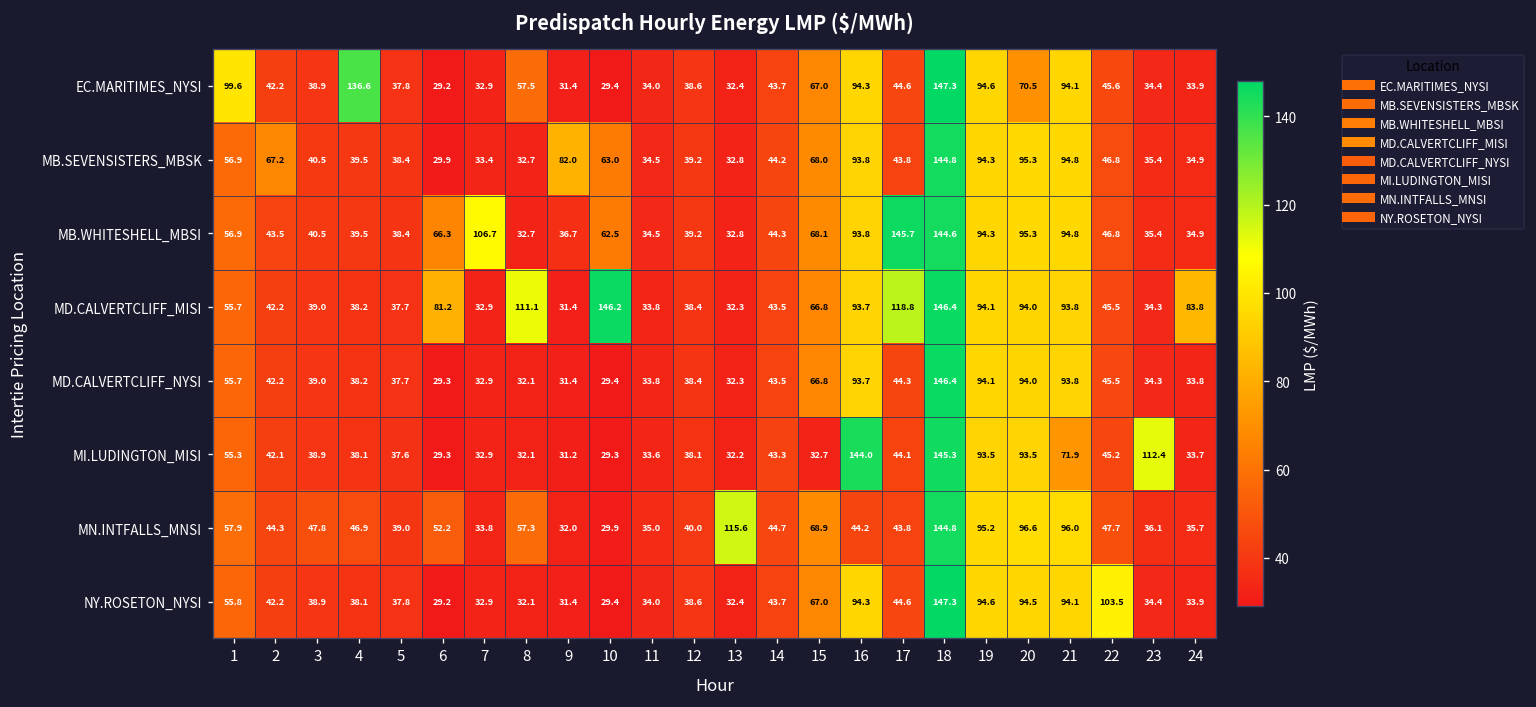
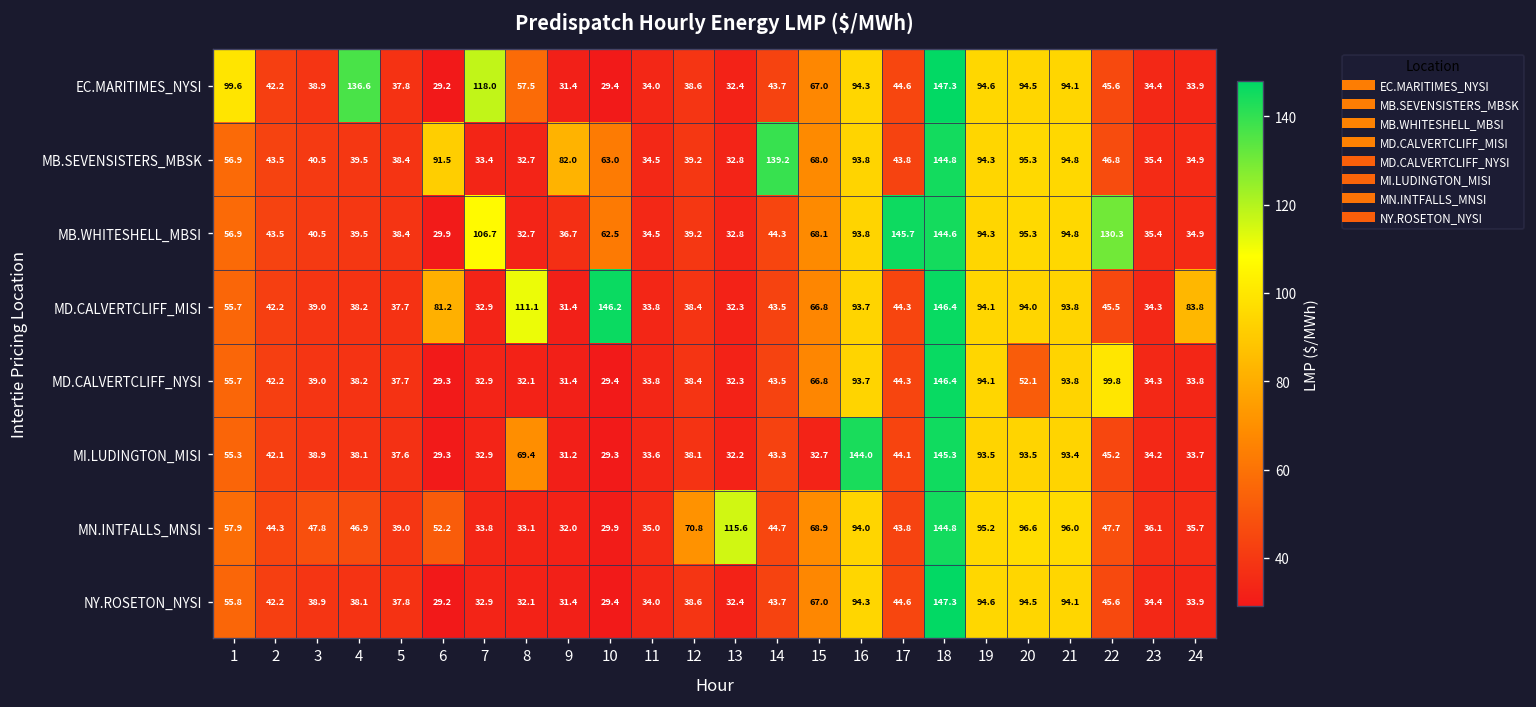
  {
    "EC.MARITIMES_NYSI": {
      "1": 99.6,
      "2": 42.2,
      "3": 38.9,
      "4": 136.6,
      "5": 37.8,
      "6": 29.2,
-     "7": 32.9,
+     "7": 118.0,
      "8": 57.5,
      "9": 31.4,
      "10": 29.4,
      "11": 34.0,
      "12": 38.6,
      "13": 32.4,
      "14": 43.7,
      "15": 67.0,
      "16": 94.3,
      "17": 44.6,
      "18": 147.3,
      "19": 94.6,
-     "20": 70.5,
+     "20": 94.5,
      "21": 94.1,
      "22": 45.6,
      "23": 34.4,
      "24": 33.9
    },
    "MB.SEVENSISTERS_MBSK": {
      "1": 56.9,
-     "2": 67.2,
+     "2": 43.5,
      "3": 40.5,
      "4": 39.5,
      "5": 38.4,
-     "6": 29.9,
+     "6": 91.5,
      "7": 33.4,
      "8": 32.7,
      "9": 82.0,
      "10": 63.0,
      "11": 34.5,
      "12": 39.2,
      "13": 32.8,
-     "14": 44.2,
+     "14": 139.2,
      "15": 68.0,
      "16": 93.8,
      "17": 43.8,
      "18": 144.8,
      "19": 94.3,
      "20": 95.3,
      "21": 94.8,
      "22": 46.8,
      "23": 35.4,
      "24": 34.9
    },
    "MB.WHITESHELL_MBSI": {
      "1": 56.9,
      "2": 43.5,
      "3": 40.5,
      "4": 39.5,
      "5": 38.4,
-     "6": 66.3,
+     "6": 29.9,
      "7": 106.7,
      "8": 32.7,
      "9": 36.7,
      "10": 62.5,
      "11": 34.5,
      "12": 39.2,
      "13": 32.8,
      "14": 44.3,
      "15": 68.1,
      "16": 93.8,
      "17": 145.7,
      "18": 144.6,
      "19": 94.3,
      "20": 95.3,
      "21": 94.8,
-     "22": 46.8,
+     "22": 130.3,
      "23": 35.4,
      "24": 34.9
    },
    "MD.CALVERTCLIFF_MISI": {
      "1": 55.7,
      "2": 42.2,
      "3": 39.0,
      "4": 38.2,
      "5": 37.7,
      "6": 81.2,
      "7": 32.9,
      "8": 111.1,
      "9": 31.4,
      "10": 146.2,
      "11": 33.8,
      "12": 38.4,
      "13": 32.3,
      "14": 43.5,
      "15": 66.8,
      "16": 93.7,
-     "17": 118.8,
+     "17": 44.3,
      "18": 146.4,
      "19": 94.1,
      "20": 94.0,
      "21": 93.8,
      "22": 45.5,
      "23": 34.3,
      "24": 83.8
    },
    "MD.CALVERTCLIFF_NYSI": {
      "1": 55.7,
      "2": 42.2,
      "3": 39.0,
      "4": 38.2,
      "5": 37.7,
      "6": 29.3,
      "7": 32.9,
      "8": 32.1,
      "9": 31.4,
      "10": 29.4,
      "11": 33.8,
      "12": 38.4,
      "13": 32.3,
      "14": 43.5,
      "15": 66.8,
      "16": 93.7,
      "17": 44.3,
      "18": 146.4,
      "19": 94.1,
-     "20": 94.0,
+     "20": 52.1,
      "21": 93.8,
-     "22": 45.5,
+     "22": 99.8,
      "23": 34.3,
      "24": 33.8
    },
    "MI.LUDINGTON_MISI": {
      "1": 55.3,
      "2": 42.1,
      "3": 38.9,
      "4": 38.1,
      "5": 37.6,
      "6": 29.3,
      "7": 32.9,
-     "8": 32.1,
+     "8": 69.4,
      "9": 31.2,
      "10": 29.3,
      "11": 33.6,
      "12": 38.1,
      "13": 32.2,
      "14": 43.3,
      "15": 32.7,
      "16": 144.0,
      "17": 44.1,
      "18": 145.3,
      "19": 93.5,
      "20": 93.5,
-     "21": 71.9,
+     "21": 93.4,
      "22": 45.2,
-     "23": 112.4,
+     "23": 34.2,
      "24": 33.7
    },
    "MN.INTFALLS_MNSI": {
      "1": 57.9,
      "2": 44.3,
      "3": 47.8,
      "4": 46.9,
      "5": 39.0,
      "6": 52.2,
      "7": 33.8,
-     "8": 57.3,
+     "8": 33.1,
      "9": 32.0,
      "10": 29.9,
      "11": 35.0,
-     "12": 40.0,
+     "12": 70.8,
      "13": 115.6,
      "14": 44.7,
      "15": 68.9,
-     "16": 44.2,
+     "16": 94.0,
      "17": 43.8,
      "18": 144.8,
      "19": 95.2,
      "20": 96.6,
      "21": 96.0,
      "22": 47.7,
      "23": 36.1,
      "24": 35.7
    },
    "NY.ROSETON_NYSI": {
      "1": 55.8,
      "2": 42.2,
      "3": 38.9,
      "4": 38.1,
      "5": 37.8,
      "6": 29.2,
      "7": 32.9,
      "8": 32.1,
      "9": 31.4,
      "10": 29.4,
      "11": 34.0,
      "12": 38.6,
      "13": 32.4,
      "14": 43.7,
      "15": 67.0,
      "16": 94.3,
      "17": 44.6,
      "18": 147.3,
      "19": 94.6,
      "20": 94.5,
      "21": 94.1,
-     "22": 103.5,
+     "22": 45.6,
      "23": 34.4,
      "24": 33.9
    }
  }
